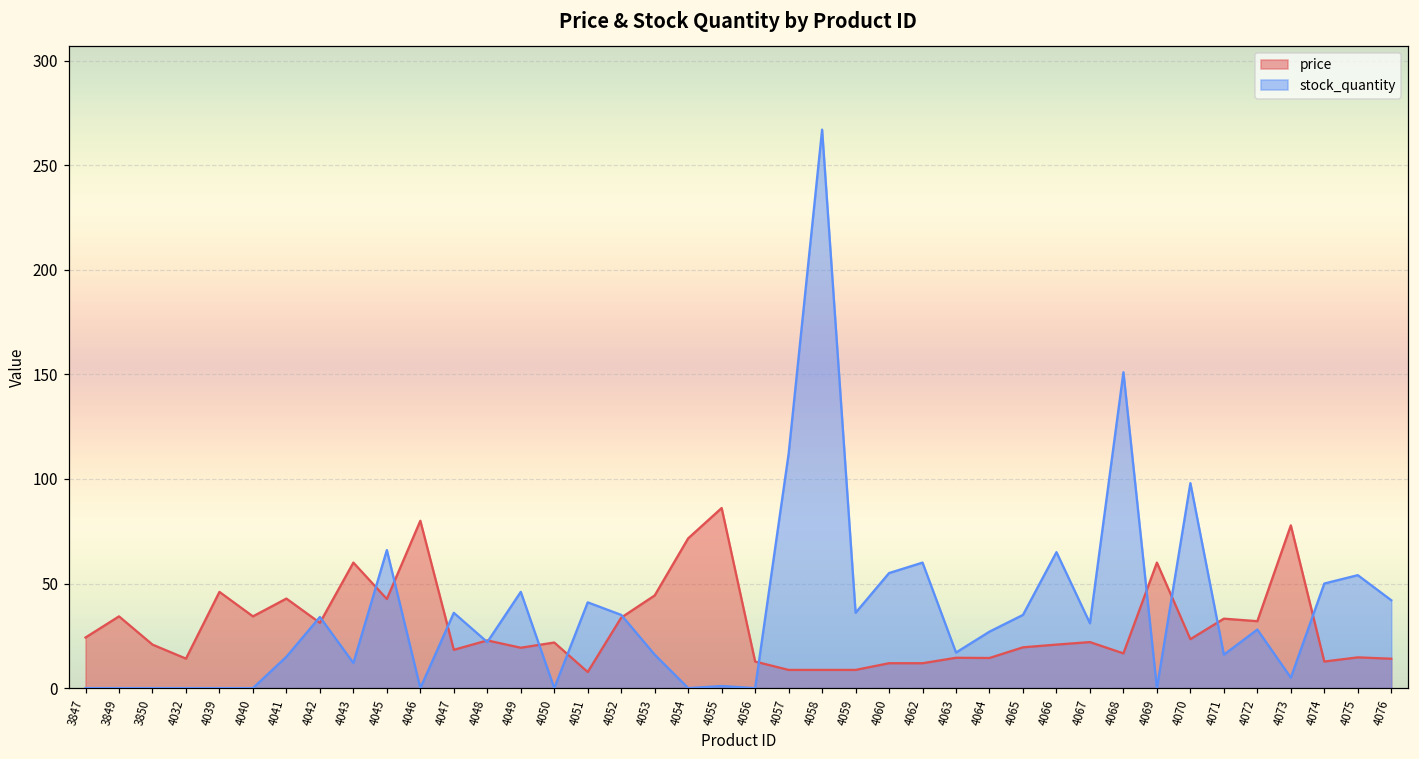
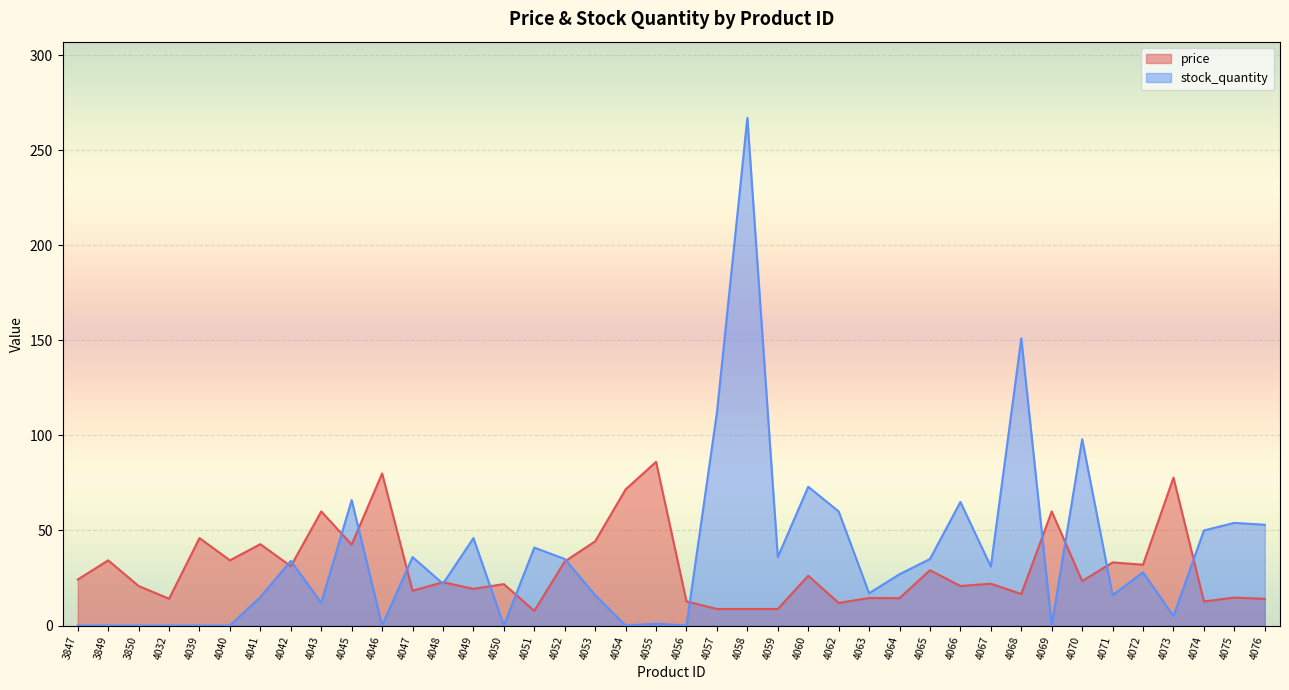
  {
    "price": {
      "3847": 24,
      "3849": 34,
      "3850": 21,
      "4032": 14,
      "4039": 46,
      "4040": 34,
      "4041": 43,
      "4042": 31,
      "4043": 60,
      "4045": 43,
      "4046": 80,
      "4047": 18,
      "4049": 19,
      "4050": 22,
      "4051": 8,
      "4053": 44,
      "4054": 72,
      "4055": 86,
      "4056": 13,
      "4057": 9,
      "4058": 9,
      "4059": 9,
-     "4060": 12,
+     "4060": 26,
      "4062": 12,
      "4063": 15,
      "4064": 14,
-     "4065": 20,
+     "4065": 29,
      "4066": 21,
      "4067": 22,
      "4068": 17,
      "4069": 60,
      "4070": 23,
      "4071": 33,
      "4072": 32,
      "4073": 78,
      "4074": 13,
      "4075": 15,
      "4076": 14
    },
    "stock_quantity": {
      "3847": 0,
      "3849": 0,
      "3850": 0,
      "4032": 0,
      "4039": 0,
      "4040": 0,
      "4041": 15,
      "4042": 34,
      "4043": 12,
      "4045": 66,
      "4046": 0,
      "4047": 36,
      "4049": 46,
      "4050": 0,
      "4051": 41,
      "4053": 16,
      "4054": 0,
      "4055": 1,
      "4056": 0,
      "4057": 112,
      "4058": 267,
      "4059": 36,
-     "4060": 55,
+     "4060": 73,
      "4062": 60,
      "4063": 17,
      "4064": 27,
      "4065": 35,
      "4066": 65,
      "4067": 31,
      "4068": 151,
      "4069": 0,
      "4070": 98,
      "4071": 16,
      "4072": 28,
      "4073": 5,
      "4074": 50,
      "4075": 54,
-     "4076": 42
+     "4076": 53
    }
  }
